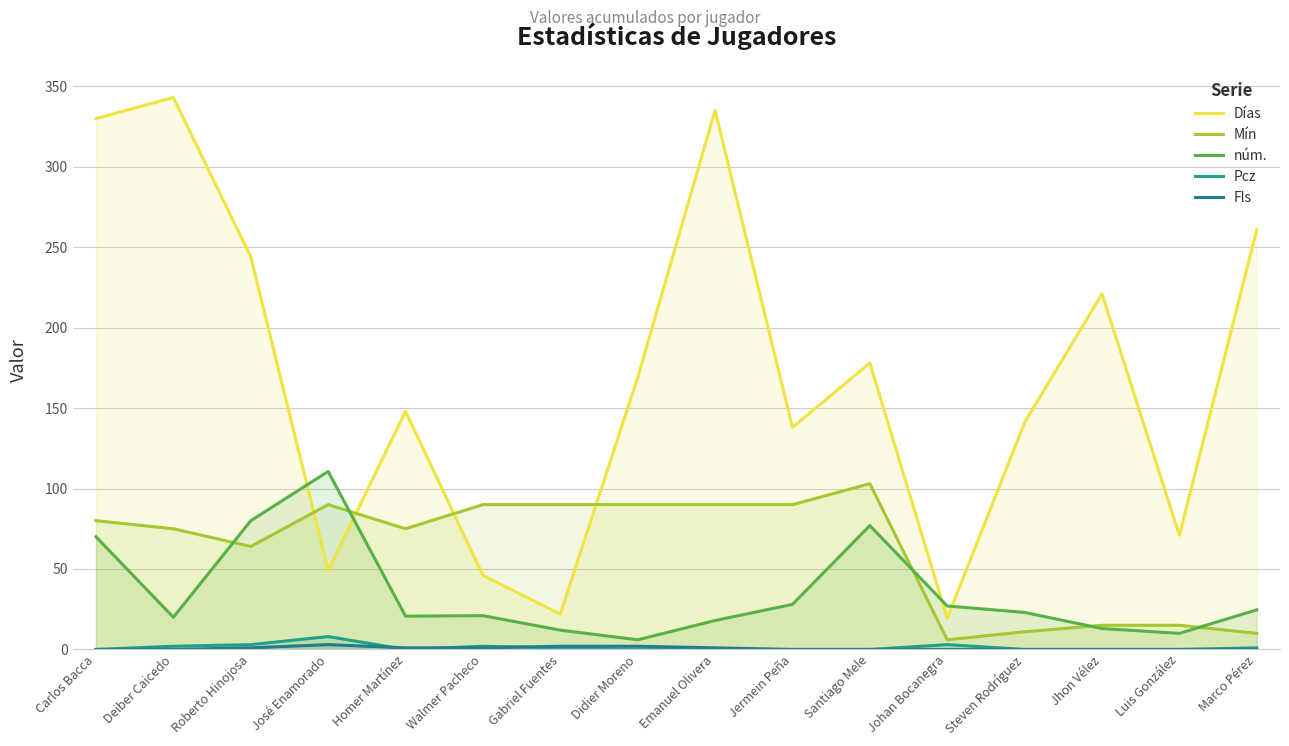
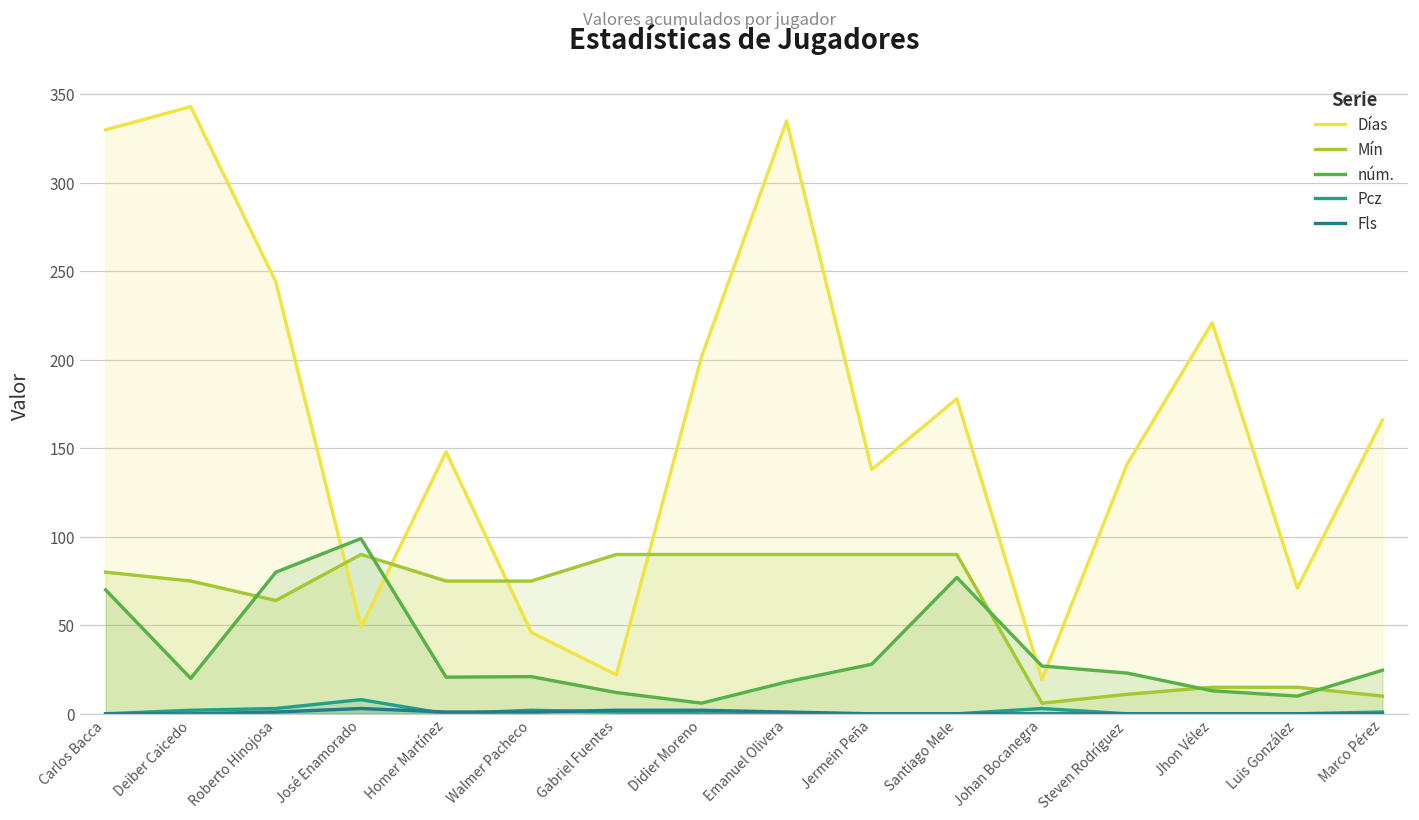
  {
    "Días": {
      "Carlos Bacca": 330,
      "Deiber Caicedo": 343,
      "Roberto Hinojosa": 244,
      "José Enamorado": 49,
      "Homer Martínez": 148,
      "Walmer Pacheco": 46,
      "Gabriel Fuentes": 22,
-     "Didier Moreno": 169,
+     "Didier Moreno": 202,
      "Emanuel Olivera": 335,
      "Jermein Peña": 138,
      "Santiago Mele": 178,
      "Johan Bocanegra": 19,
      "Steven Rodríguez": 141,
      "Jhon Vélez": 221,
      "Luis González": 71,
-     "Marco Pérez": 261
+     "Marco Pérez": 166
    },
    "Mín": {
      "Carlos Bacca": 80,
      "Deiber Caicedo": 75,
      "Roberto Hinojosa": 64,
      "José Enamorado": 90,
      "Homer Martínez": 75,
-     "Walmer Pacheco": 90,
+     "Walmer Pacheco": 75,
      "Gabriel Fuentes": 90,
      "Didier Moreno": 90,
      "Emanuel Olivera": 90,
      "Jermein Peña": 90,
-     "Santiago Mele": 103,
+     "Santiago Mele": 90,
      "Johan Bocanegra": 6,
      "Steven Rodríguez": 11,
      "Jhon Vélez": 15,
      "Luis González": 15,
      "Marco Pérez": 10
    },
    "núm.": {
      "Carlos Bacca": 70,
      "Deiber Caicedo": 20,
      "Roberto Hinojosa": 80,
-     "José Enamorado": 111,
+     "José Enamorado": 99,
      "Homer Martínez": 21,
      "Walmer Pacheco": 21,
      "Gabriel Fuentes": 12,
      "Didier Moreno": 6,
      "Emanuel Olivera": 18,
      "Jermein Peña": 28,
      "Santiago Mele": 77,
      "Johan Bocanegra": 27,
      "Steven Rodríguez": 23,
      "Jhon Vélez": 13,
      "Luis González": 10,
      "Marco Pérez": 25
    }
  }
